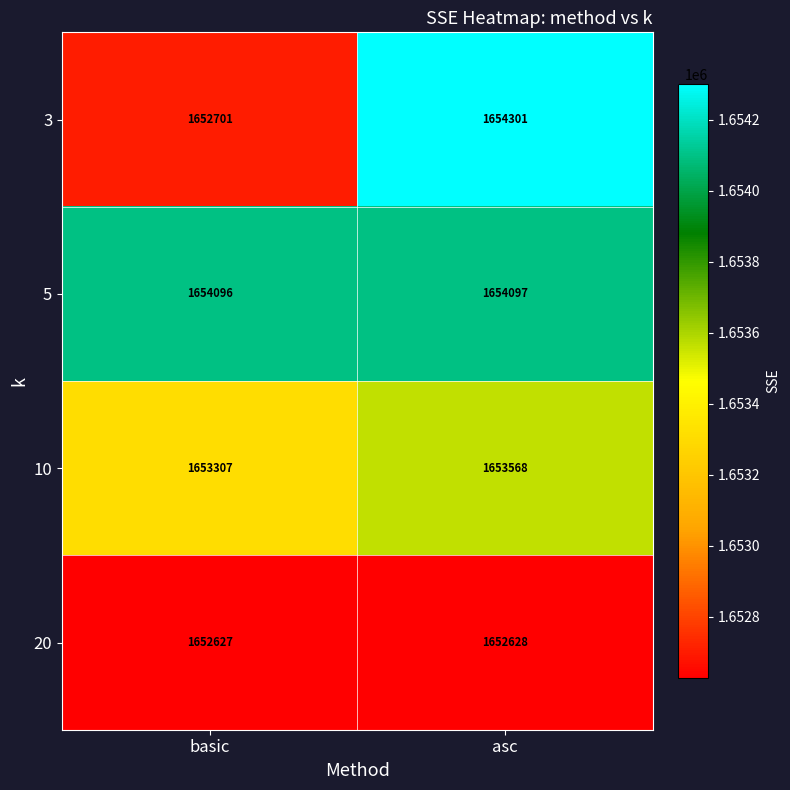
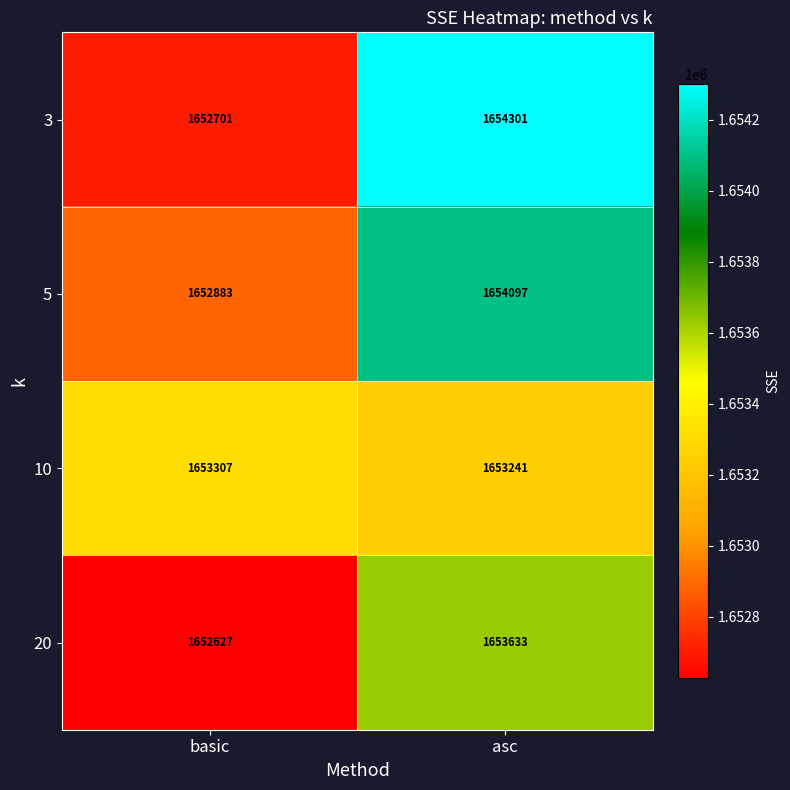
  {
    "3": {
      "basic": 1652701,
      "asc": 1654301
    },
    "5": {
-     "basic": 1654096,
+     "basic": 1652883,
      "asc": 1654097
    },
    "10": {
      "basic": 1653307,
-     "asc": 1653568
+     "asc": 1653241
    },
    "20": {
      "basic": 1652627,
-     "asc": 1652628
+     "asc": 1653633
    }
  }
